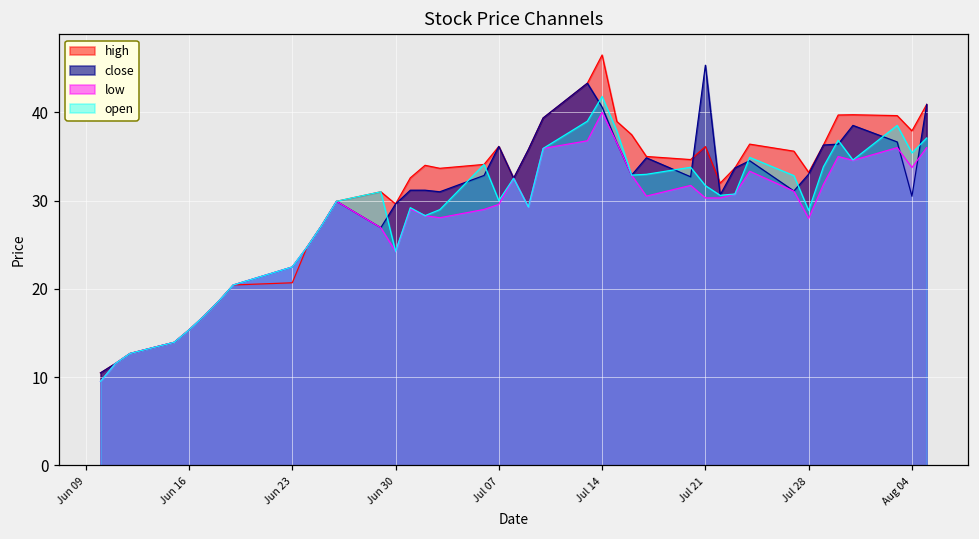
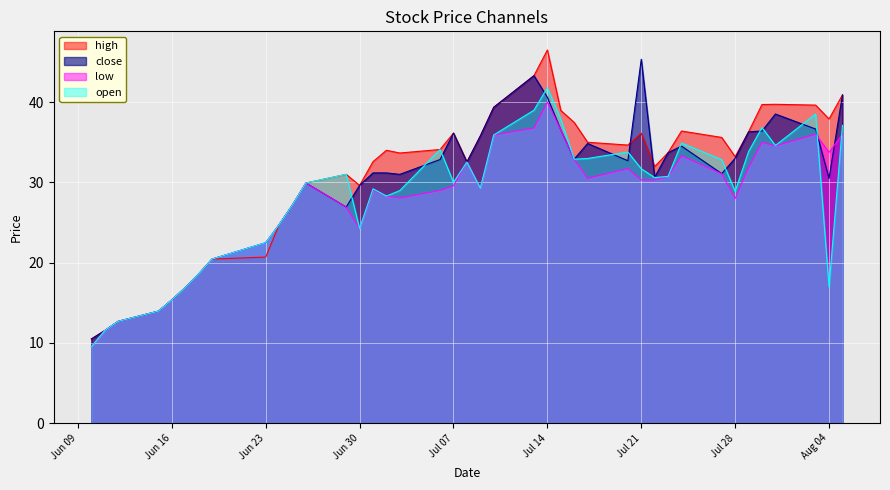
  {
    "high": {
      "Jun 23": 21,
      "Jul 14": 47,
      "Jul 21": 36,
      "Aug 04": 38
    },
    "close": {
      "Jul 14": 41,
      "Jul 21": 45,
      "Aug 04": 30
    },
    "low": {
      "Jul 07": 30,
      "Jul 14": 40,
      "Jul 21": 30,
      "Jul 28": 28,
      "Aug 04": 34
    },
    "open": {
      "Jul 07": 30,
      "Jul 14": 42,
      "Jul 21": 32,
      "Jul 28": 29,
-     "Aug 04": 35
+     "Aug 04": 17
    }
  }
